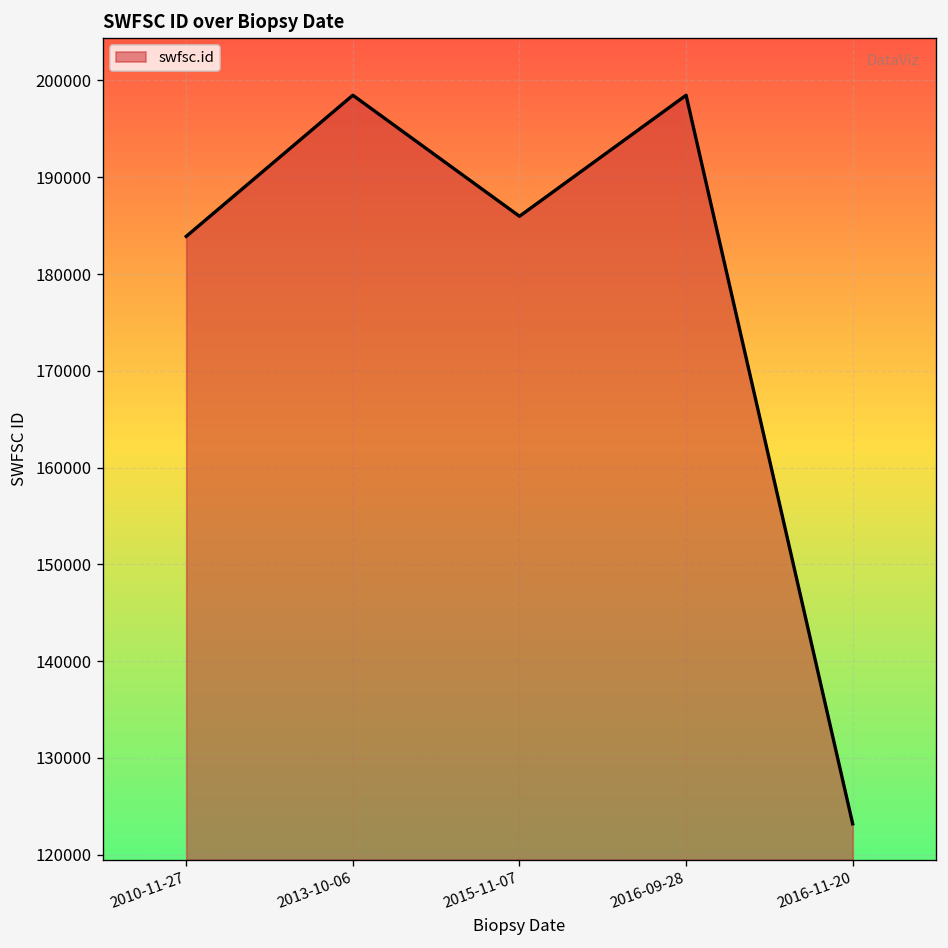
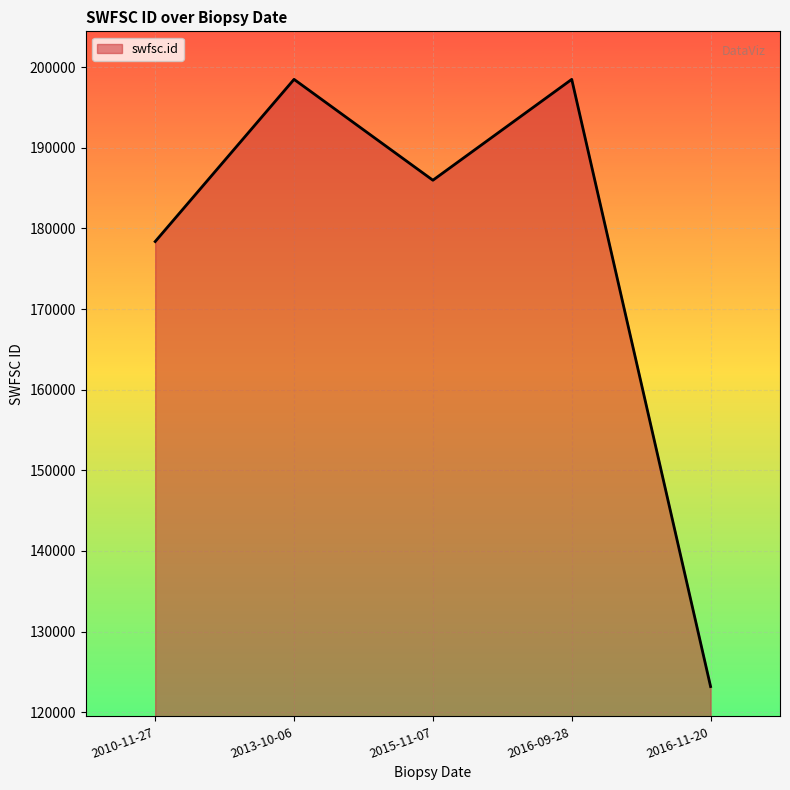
  {
-   "2010-11-27": 184000,
+   "2010-11-27": 178000,
    "2013-10-06": 198000,
    "2015-11-07": 186000,
    "2016-09-28": 198000,
    "2016-11-20": 123000
  }
